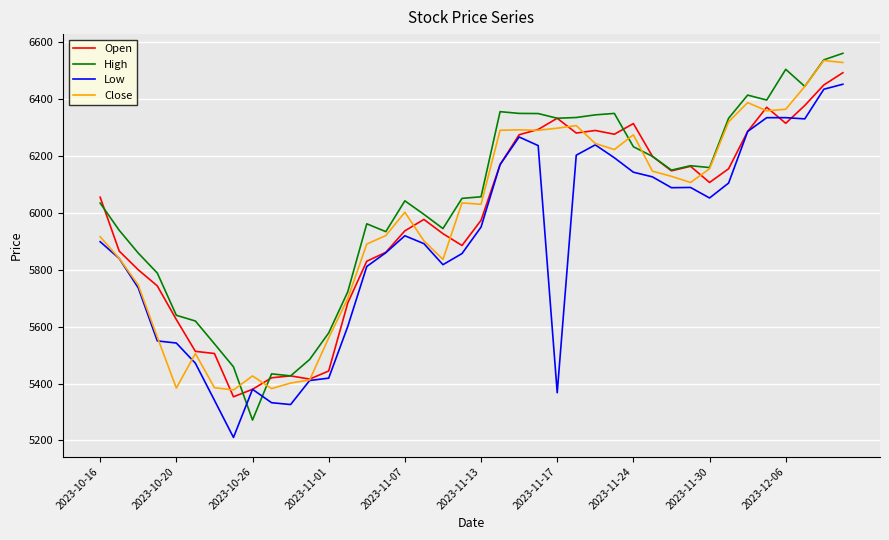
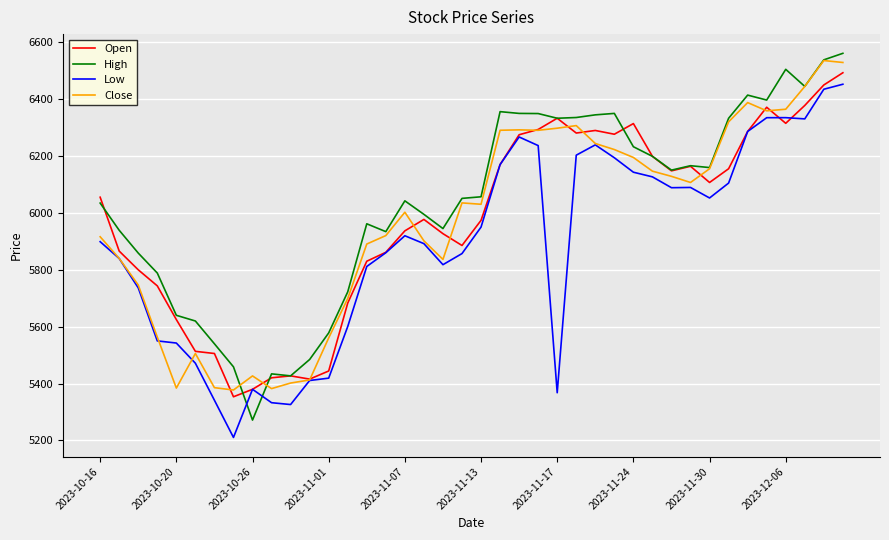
  {
    "Open": {
      "2023-10-16": 6060,
      "2023-10-20": 5630,
      "2023-11-01": 5440,
      "2023-11-07": 5940,
      "2023-11-13": 5970,
      "2023-11-24": 6310,
      "2023-11-30": 6110,
      "2023-12-06": 6320
    },
    "High": {
      "2023-10-16": 6030,
      "2023-10-20": 5640,
      "2023-10-26": 5270,
      "2023-11-01": 5580,
      "2023-11-07": 6040,
      "2023-11-13": 6060,
      "2023-11-24": 6230,
      "2023-12-06": 6510
    },
    "Low": {
      "2023-10-16": 5900,
      "2023-10-20": 5540,
      "2023-11-01": 5420,
      "2023-11-07": 5920,
      "2023-11-13": 5950,
      "2023-11-17": 5370,
      "2023-11-24": 6140,
      "2023-11-30": 6050,
      "2023-12-06": 6340
    },
    "Close": {
      "2023-10-16": 5920,
      "2023-10-20": 5380,
      "2023-10-26": 5430,
      "2023-11-01": 5560,
      "2023-11-07": 6000,
      "2023-11-13": 6030,
      "2023-11-17": 6300,
-     "2023-11-24": 6270,
+     "2023-11-24": 6200,
      "2023-12-06": 6360
    }
  }
